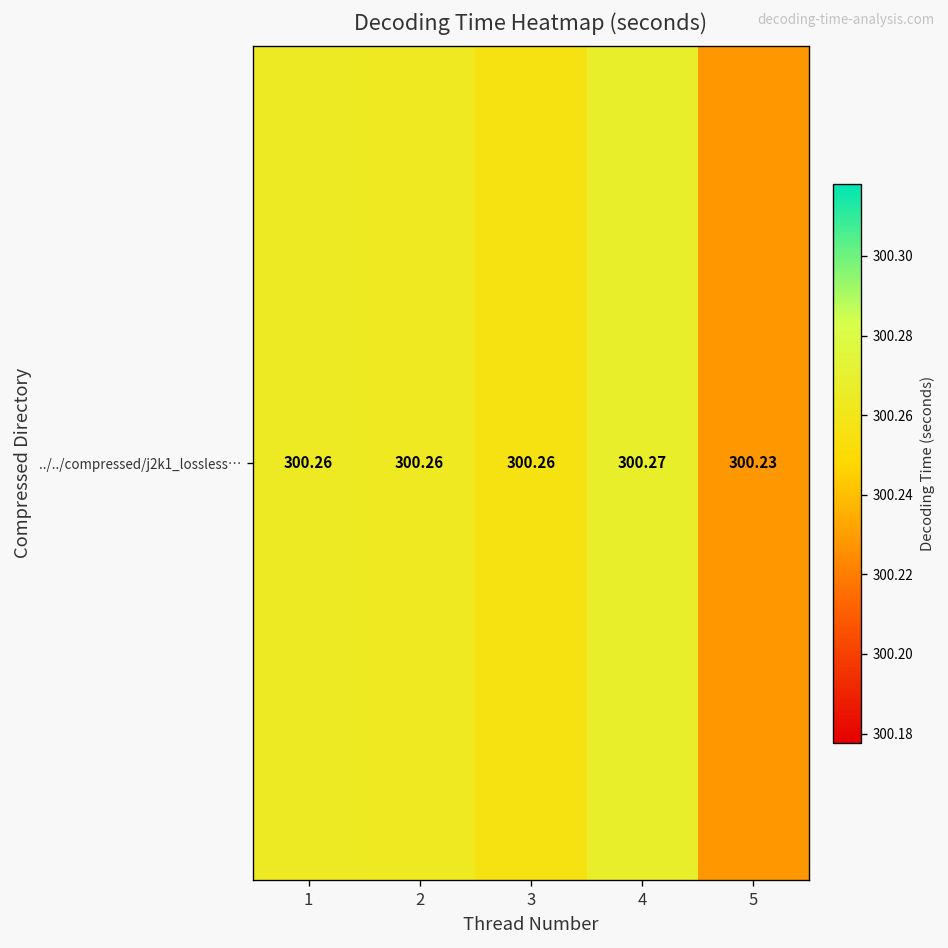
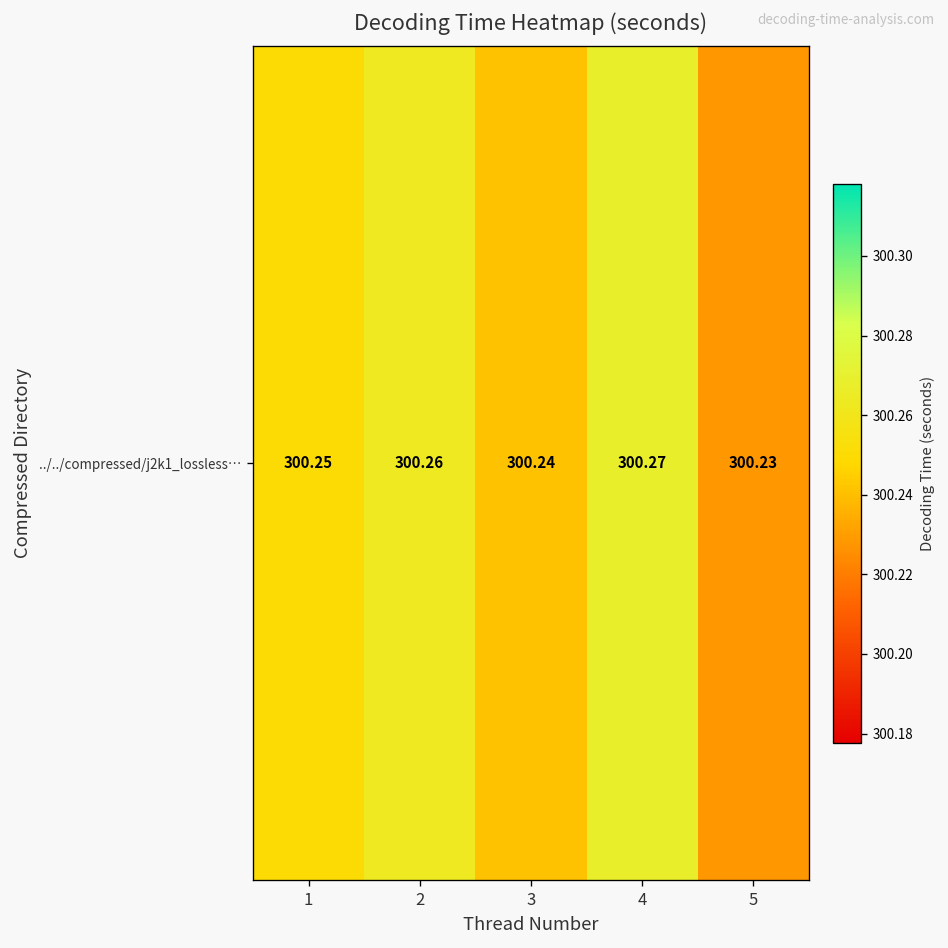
  {
    "../../compressed/j2k1_lossless…": {
-     "1": 300.26,
+     "1": 300.25,
      "2": 300.26,
-     "3": 300.26,
+     "3": 300.24,
      "4": 300.27,
      "5": 300.23
    }
  }
